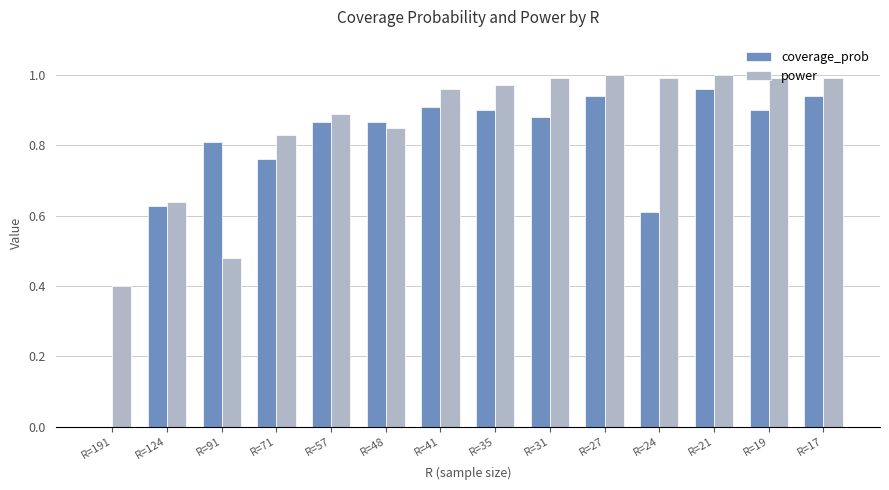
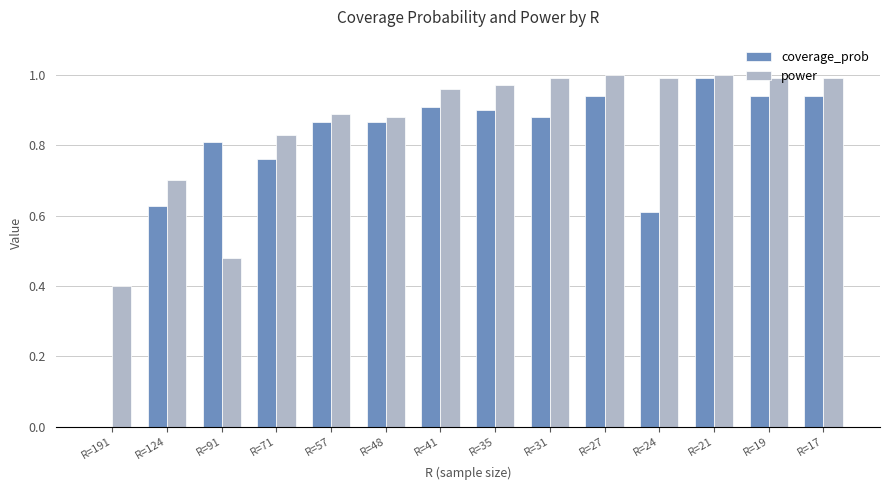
  {
    "coverage_prob": {
      "R=191": 0.00,
      "R=124": 0.63,
      "R=91": 0.81,
      "R=71": 0.76,
      "R=57": 0.87,
      "R=48": 0.87,
      "R=41": 0.91,
      "R=35": 0.90,
      "R=31": 0.88,
      "R=27": 0.94,
      "R=24": 0.61,
-     "R=21": 0.96,
-     "R=19": 0.90,
+     "R=21": 0.99,
+     "R=19": 0.94,
      "R=17": 0.94
    },
    "power": {
      "R=191": 0.40,
-     "R=124": 0.64,
+     "R=124": 0.70,
      "R=91": 0.48,
      "R=71": 0.83,
      "R=57": 0.89,
-     "R=48": 0.85,
+     "R=48": 0.88,
      "R=41": 0.96,
      "R=35": 0.97,
      "R=31": 0.99,
      "R=27": 1.00,
      "R=24": 0.99,
      "R=21": 1.00,
      "R=19": 0.99,
      "R=17": 0.99
    }
  }
